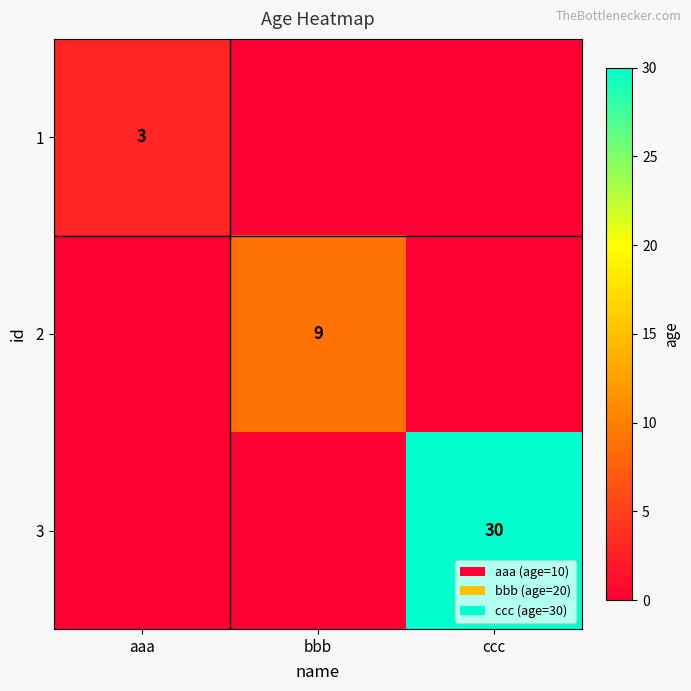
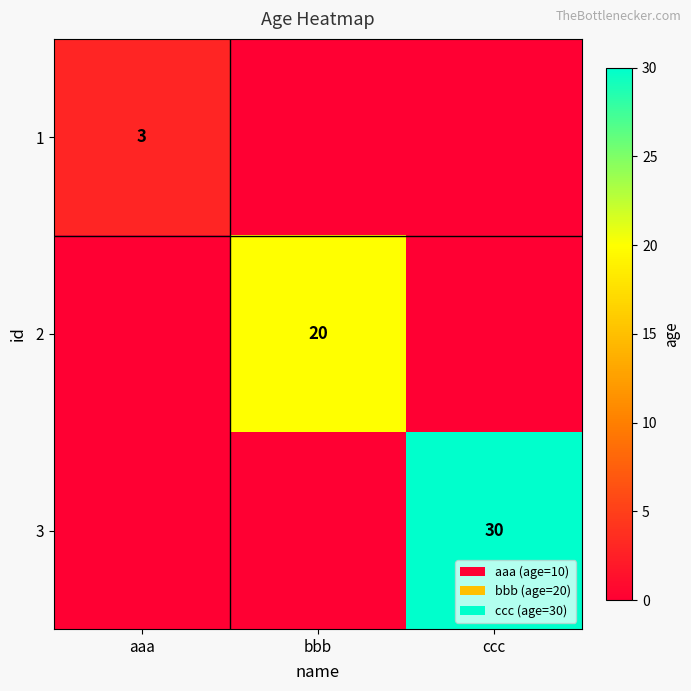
  {
    "1": {
      "aaa": 3
    },
    "2": {
-     "bbb": 9
+     "bbb": 20
    },
    "3": {
      "ccc": 30
    }
  }
